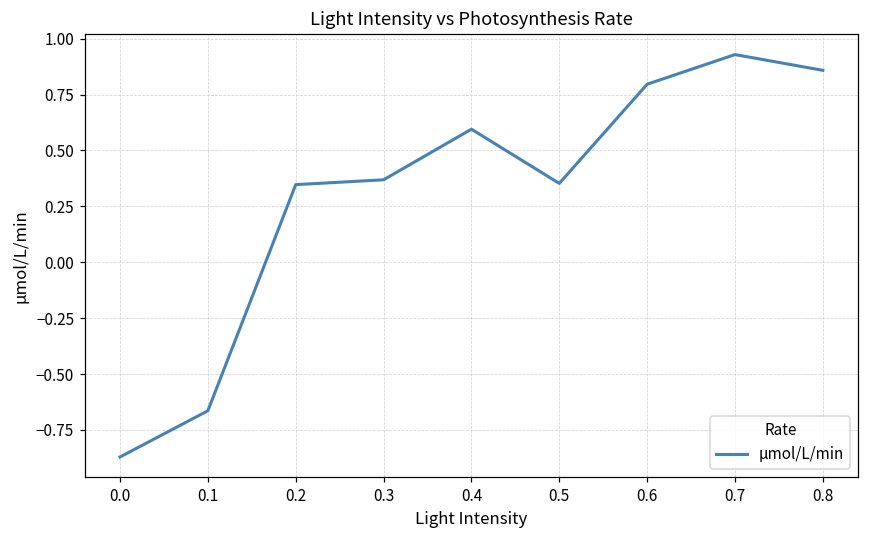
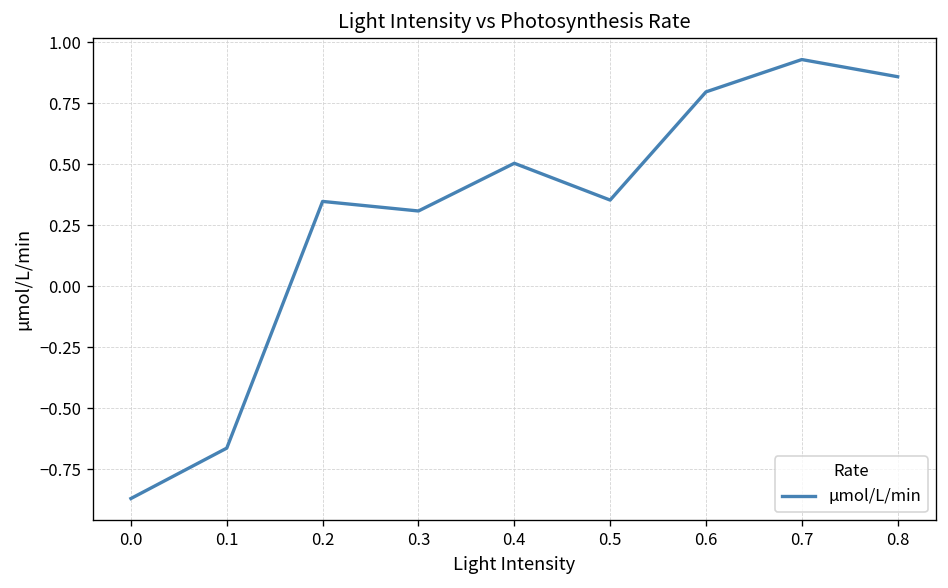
  {
    "0.0": -0.87,
    "0.1": -0.66,
    "0.2": 0.35,
-   "0.3": 0.37,
-   "0.4": 0.59,
+   "0.3": 0.31,
+   "0.4": 0.50,
    "0.5": 0.35,
    "0.6": 0.80,
    "0.7": 0.93,
    "0.8": 0.86
  }
